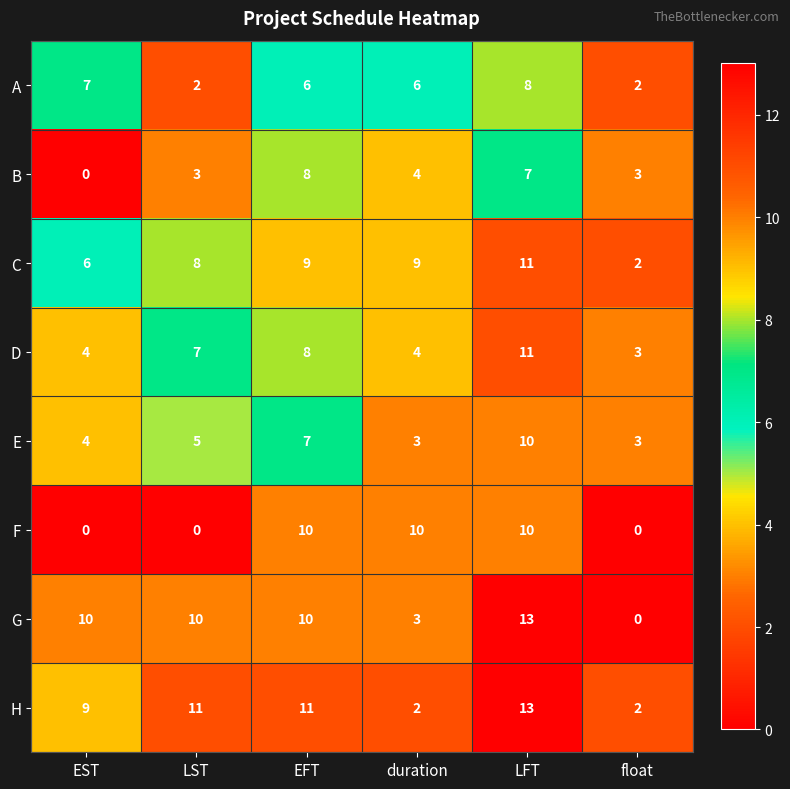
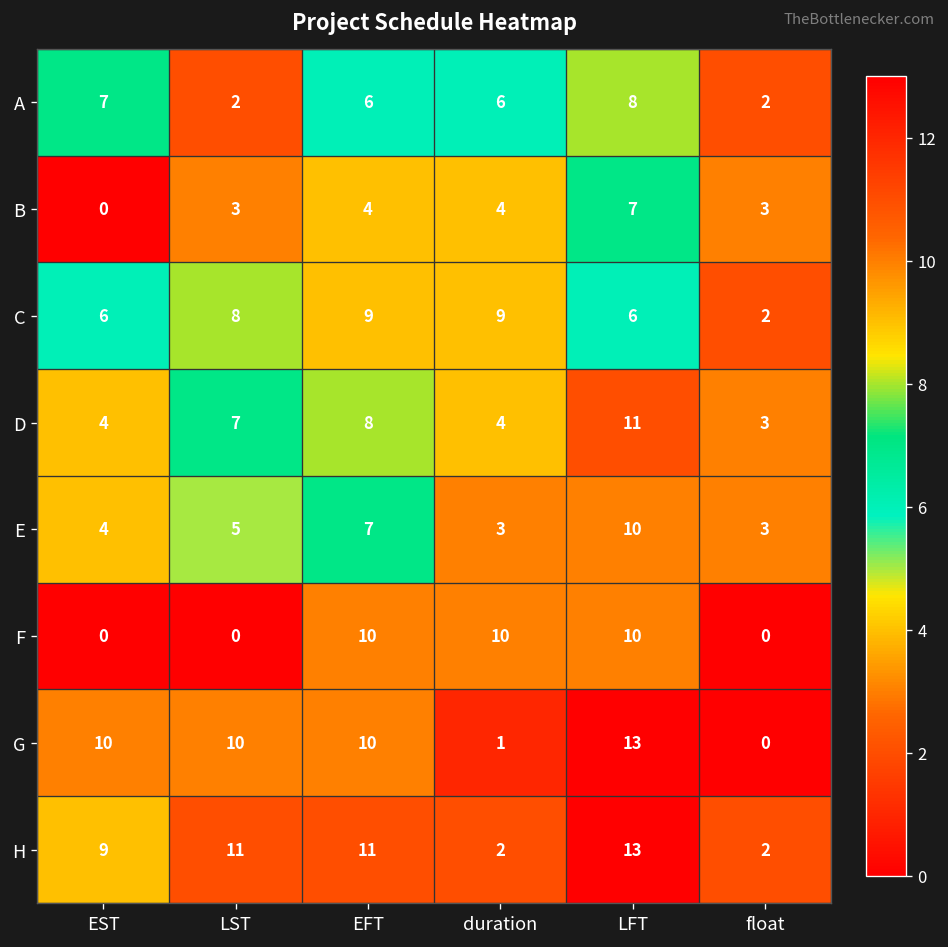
  {
    "A": {
      "EST": 7,
      "LST": 2,
      "EFT": 6,
      "duration": 6,
      "LFT": 8,
      "float": 2
    },
    "B": {
      "EST": 0,
      "LST": 3,
-     "EFT": 8,
+     "EFT": 4,
      "duration": 4,
      "LFT": 7,
      "float": 3
    },
    "C": {
      "EST": 6,
      "LST": 8,
      "EFT": 9,
      "duration": 9,
-     "LFT": 11,
+     "LFT": 6,
      "float": 2
    },
    "D": {
      "EST": 4,
      "LST": 7,
      "EFT": 8,
      "duration": 4,
      "LFT": 11,
      "float": 3
    },
    "E": {
      "EST": 4,
      "LST": 5,
      "EFT": 7,
      "duration": 3,
      "LFT": 10,
      "float": 3
    },
    "F": {
      "EST": 0,
      "LST": 0,
      "EFT": 10,
      "duration": 10,
      "LFT": 10,
      "float": 0
    },
    "G": {
      "EST": 10,
      "LST": 10,
      "EFT": 10,
-     "duration": 3,
+     "duration": 1,
      "LFT": 13,
      "float": 0
    },
    "H": {
      "EST": 9,
      "LST": 11,
      "EFT": 11,
      "duration": 2,
      "LFT": 13,
      "float": 2
    }
  }
